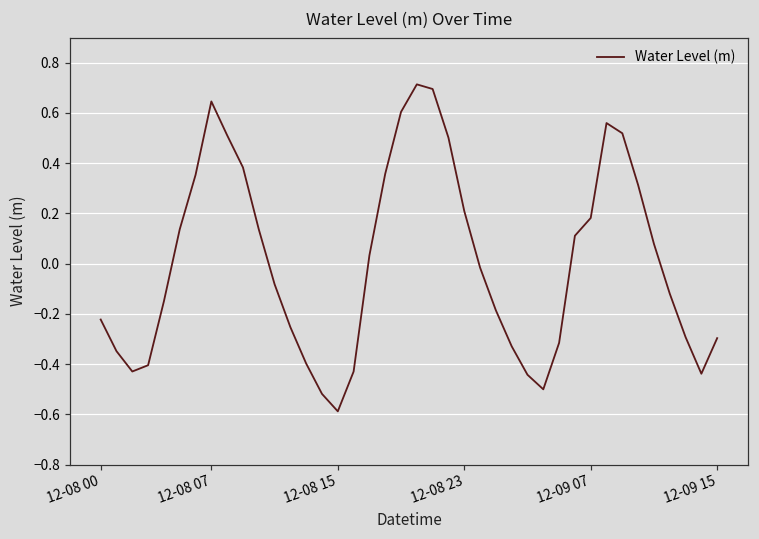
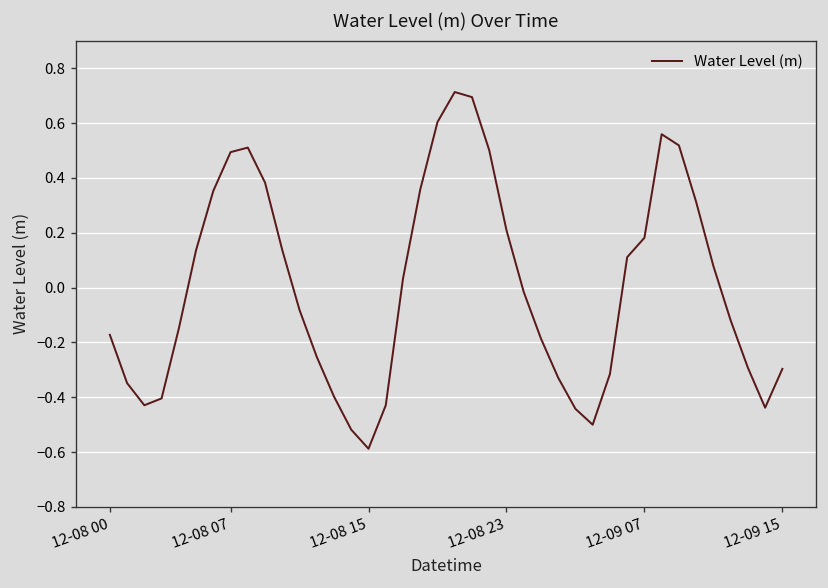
  {
-   "12-08 00": -0.22,
-   "12-08 07": 0.65,
+   "12-08 00": -0.17,
+   "12-08 07": 0.49,
    "12-08 15": -0.59,
    "12-08 23": 0.21,
    "12-09 07": 0.18,
    "12-09 15": -0.30
  }
